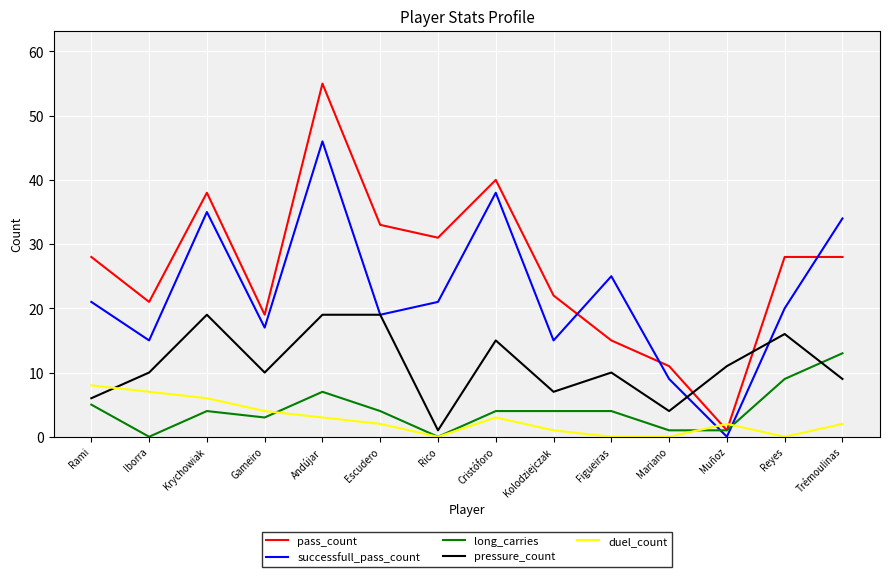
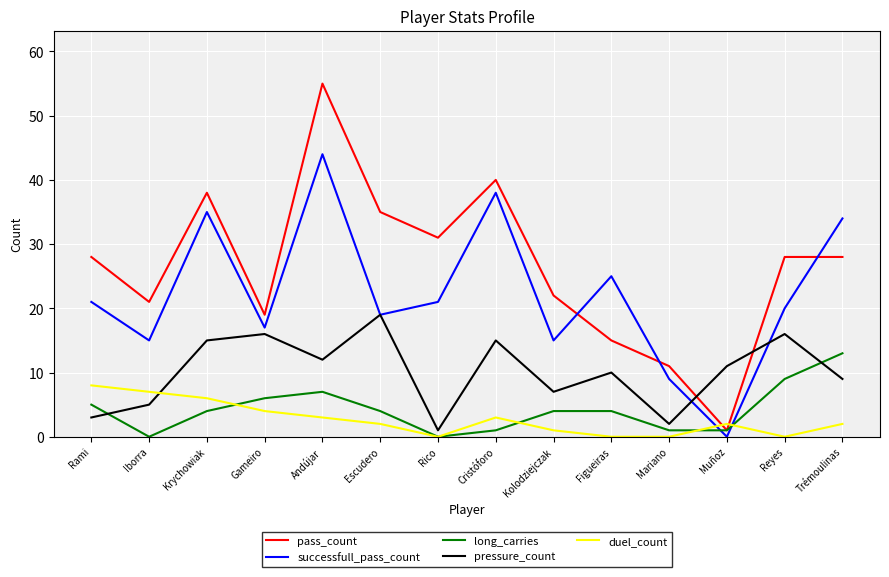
  {
    "pass_count": {
      "Rami": 28,
      "Iborra": 21,
      "Krychowiak": 38,
      "Gameiro": 19,
      "Andújar": 55,
-     "Escudero": 33,
+     "Escudero": 35,
      "Rico": 31,
      "Cristóforo": 40,
      "Kolodziejczak": 22,
      "Figueiras": 15,
      "Mariano": 11,
      "Reyes": 28,
      "Trémoulinas": 28
    },
    "successfull_pass_count": {
      "Rami": 21,
      "Iborra": 15,
      "Krychowiak": 35,
      "Gameiro": 17,
-     "Andújar": 46,
+     "Andújar": 44,
      "Rico": 21,
      "Cristóforo": 38,
      "Kolodziejczak": 15,
      "Figueiras": 25,
      "Mariano": 9,
      "Muñoz": 0,
      "Reyes": 20,
      "Trémoulinas": 34
    },
    "long_carries": {
      "Rami": 5,
      "Iborra": 0,
      "Krychowiak": 4,
-     "Gameiro": 3,
+     "Gameiro": 6,
      "Andújar": 7,
      "Escudero": 4,
-     "Cristóforo": 4,
+     "Cristóforo": 1,
      "Kolodziejczak": 4,
      "Figueiras": 4,
      "Mariano": 1,
      "Reyes": 9,
      "Trémoulinas": 13
    },
    "pressure_count": {
-     "Rami": 6,
-     "Iborra": 10,
-     "Krychowiak": 19,
-     "Gameiro": 10,
-     "Andújar": 19,
+     "Rami": 3,
+     "Iborra": 5,
+     "Krychowiak": 15,
+     "Gameiro": 16,
+     "Andújar": 12,
      "Rico": 1,
      "Cristóforo": 15,
      "Kolodziejczak": 7,
      "Figueiras": 10,
-     "Mariano": 4,
+     "Mariano": 2,
      "Muñoz": 11,
      "Reyes": 16,
      "Trémoulinas": 9
    },
    "duel_count": {
      "Rami": 8,
      "Iborra": 7,
      "Krychowiak": 6,
      "Gameiro": 4,
      "Andújar": 3,
      "Escudero": 2,
      "Cristóforo": 3,
      "Kolodziejczak": 1,
      "Figueiras": 0,
      "Mariano": 0,
      "Muñoz": 2,
      "Reyes": 0,
      "Trémoulinas": 2
    }
  }
